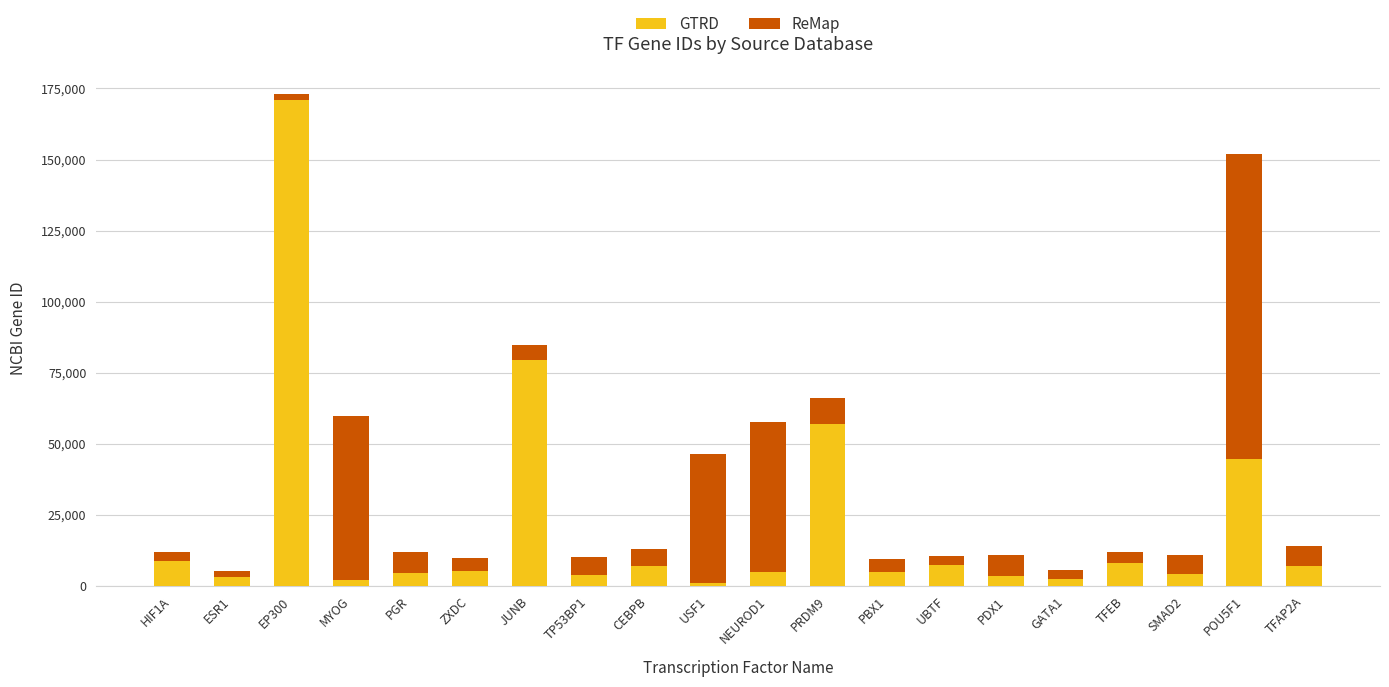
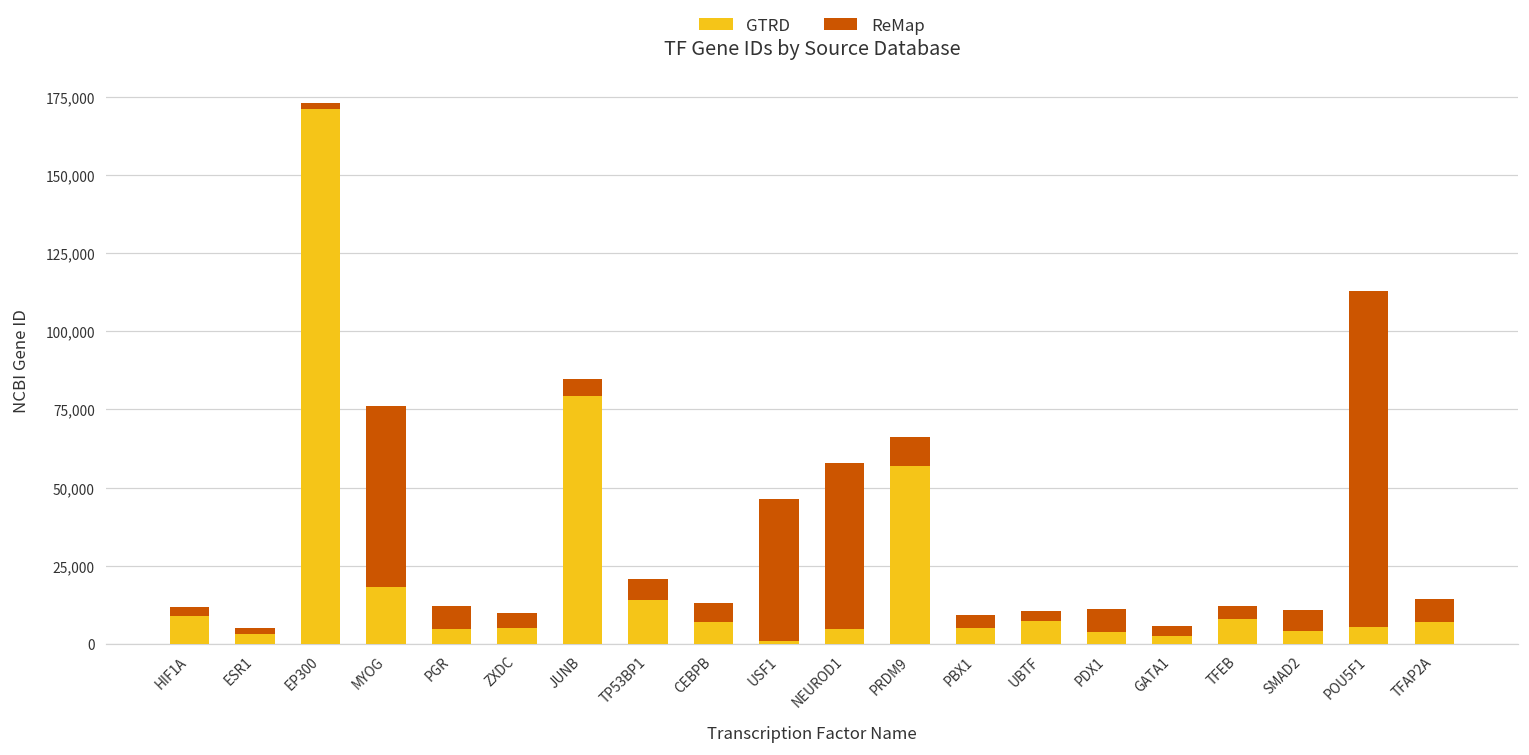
  {
    "GTRD": {
      "HIF1A": "9,000",
      "ESR1": "3,000",
      "EP300": "171,000",
-     "MYOG": "2,000",
+     "MYOG": "18,000",
      "PGR": "5,000",
      "ZXDC": "5,000",
      "JUNB": "79,000",
-     "TP53BP1": "4,000",
+     "TP53BP1": "14,000",
      "CEBPB": "7,000",
      "USF1": "1,000",
      "NEUROD1": "5,000",
      "PRDM9": "57,000",
      "PBX1": "5,000",
      "UBTF": "7,000",
      "PDX1": "4,000",
      "GATA1": "3,000",
      "TFEB": "8,000",
      "SMAD2": "4,000",
-     "POU5F1": "45,000",
+     "POU5F1": "5,000",
      "TFAP2A": "7,000"
    },
    "ReMap": {
      "HIF1A": "3,000",
      "ESR1": "2,000",
      "EP300": "2,000",
      "MYOG": "58,000",
      "PGR": "7,000",
      "ZXDC": "5,000",
      "JUNB": "5,000",
      "TP53BP1": "7,000",
      "CEBPB": "6,000",
      "USF1": "45,000",
      "NEUROD1": "53,000",
      "PRDM9": "9,000",
      "PBX1": "4,000",
      "UBTF": "3,000",
      "PDX1": "7,000",
      "GATA1": "3,000",
      "TFEB": "4,000",
      "SMAD2": "7,000",
      "POU5F1": "107,000",
      "TFAP2A": "7,000"
    }
  }
